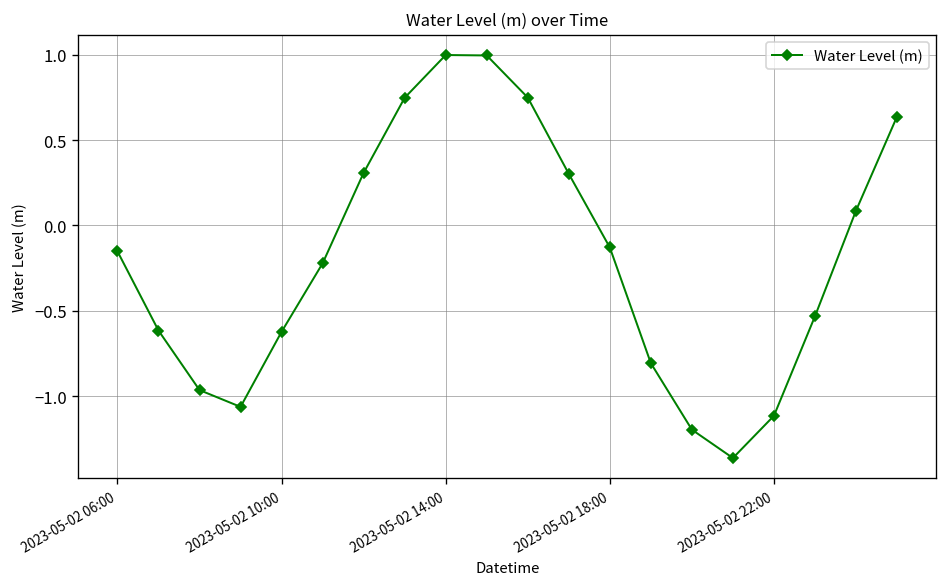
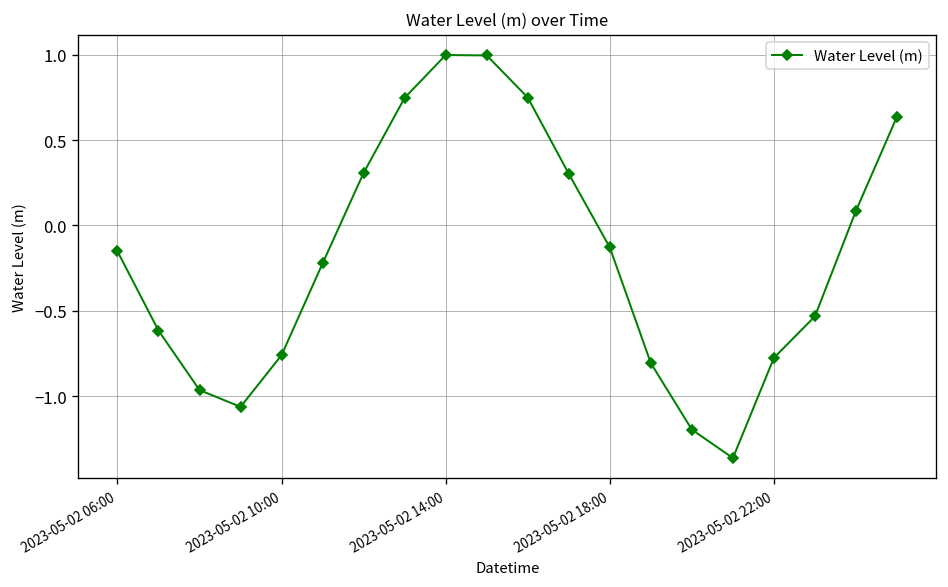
  {
    "2023-05-02 06:00": -0.15,
-   "2023-05-02 10:00": -0.62,
+   "2023-05-02 10:00": -0.76,
    "2023-05-02 14:00": 1.00,
    "2023-05-02 18:00": -0.13,
-   "2023-05-02 22:00": -1.12
+   "2023-05-02 22:00": -0.78
  }
